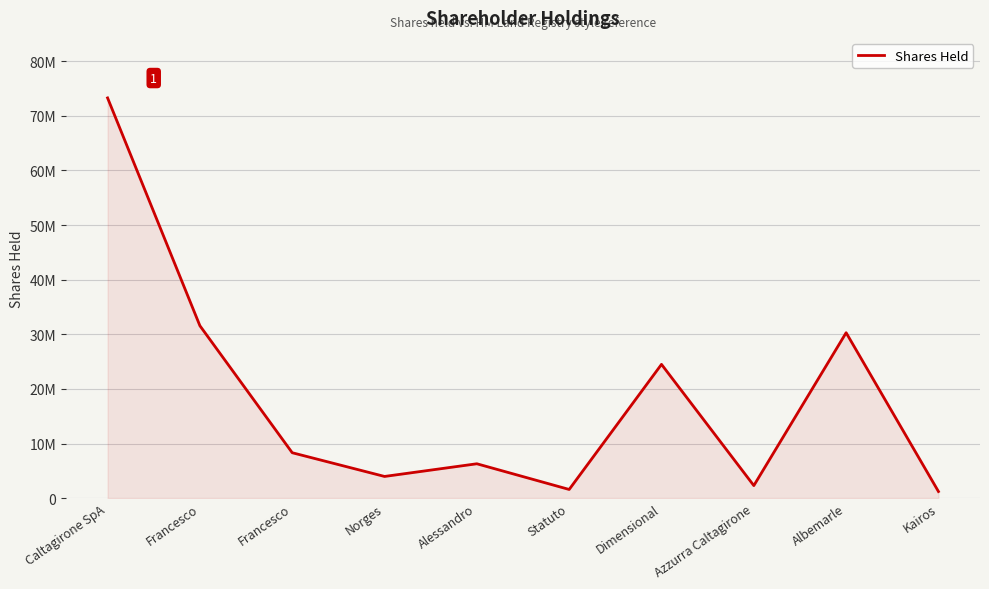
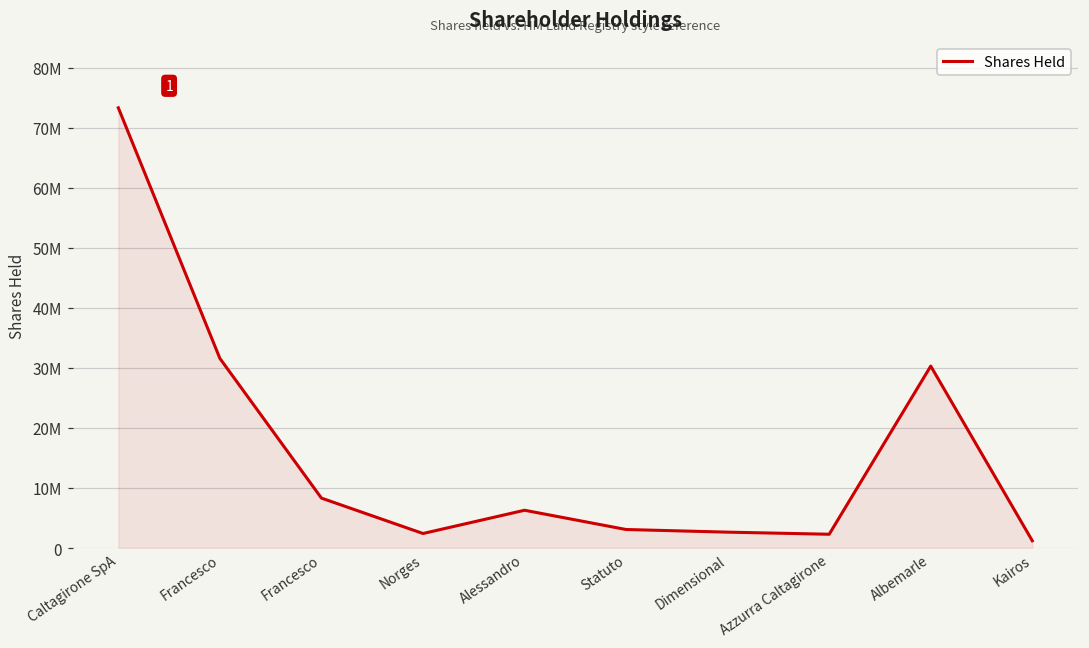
  {
    "Caltagirone SpA": 73000000,
-   "Norges": 4000000,
+   "Norges": 2000000,
    "Alessandro": 6000000,
-   "Statuto": 2000000,
-   "Dimensional": 24000000,
+   "Statuto": 3000000,
+   "Dimensional": 3000000,
    "Azzurra Caltagirone": 2000000,
    "Albemarle": 30000000,
    "Kairos": 1000000
  }
